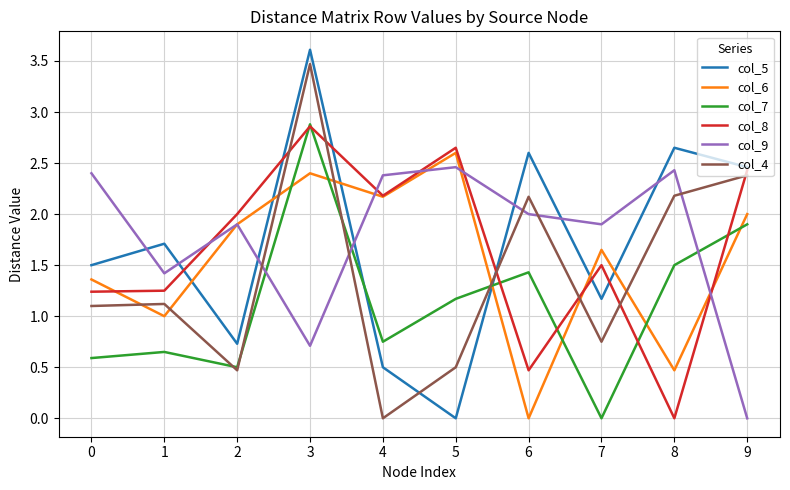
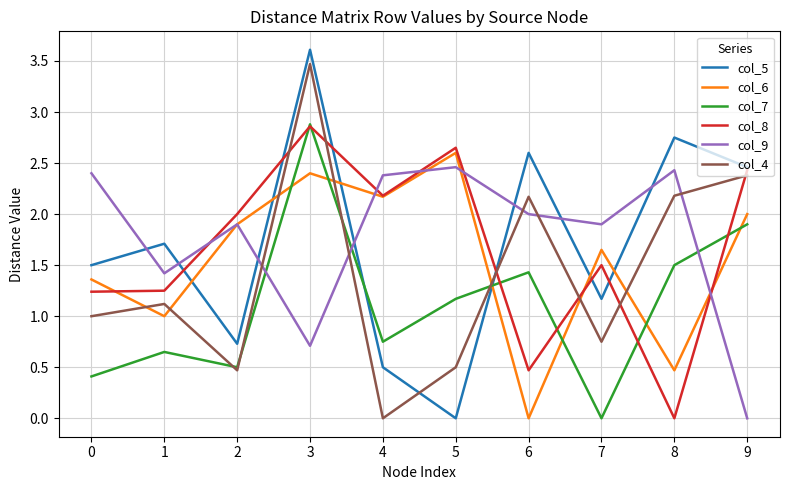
  {
    "col_5": {
      "0": 1.50,
      "1": 1.71,
      "2": 0.73,
      "3": 3.61,
      "4": 0.50,
      "5": 0.00,
      "6": 2.60,
      "7": 1.17,
-     "8": 2.65
+     "8": 2.75
    },
    "col_6": {
      "0": 1.36,
      "1": 1.00,
      "3": 2.40,
      "5": 2.60,
      "6": 0.00,
      "7": 1.65,
      "8": 0.47,
      "9": 2.00
    },
    "col_7": {
-     "0": 0.59,
+     "0": 0.41,
      "1": 0.65,
      "2": 0.50,
      "4": 0.75,
      "5": 1.17,
      "6": 1.43,
      "7": 0.00,
      "8": 1.50,
      "9": 1.90
    },
    "col_8": {
      "0": 1.24,
      "1": 1.25,
      "2": 2.00,
      "5": 2.65,
      "6": 0.47,
      "7": 1.50,
      "8": 0.00
    },
    "col_9": {
      "0": 2.40,
      "1": 1.42,
      "3": 0.71,
      "4": 2.38,
      "5": 2.46,
      "6": 2.00,
      "7": 1.90,
      "8": 2.43,
      "9": 0.00
    },
    "col_4": {
-     "0": 1.1,
+     "0": 1.0,
      "1": 1.1,
      "2": 0.47,
      "3": 3.47,
      "4": 0.0,
      "5": 0.5,
      "6": 2.17,
      "7": 0.75,
      "8": 2.2
    }
  }
